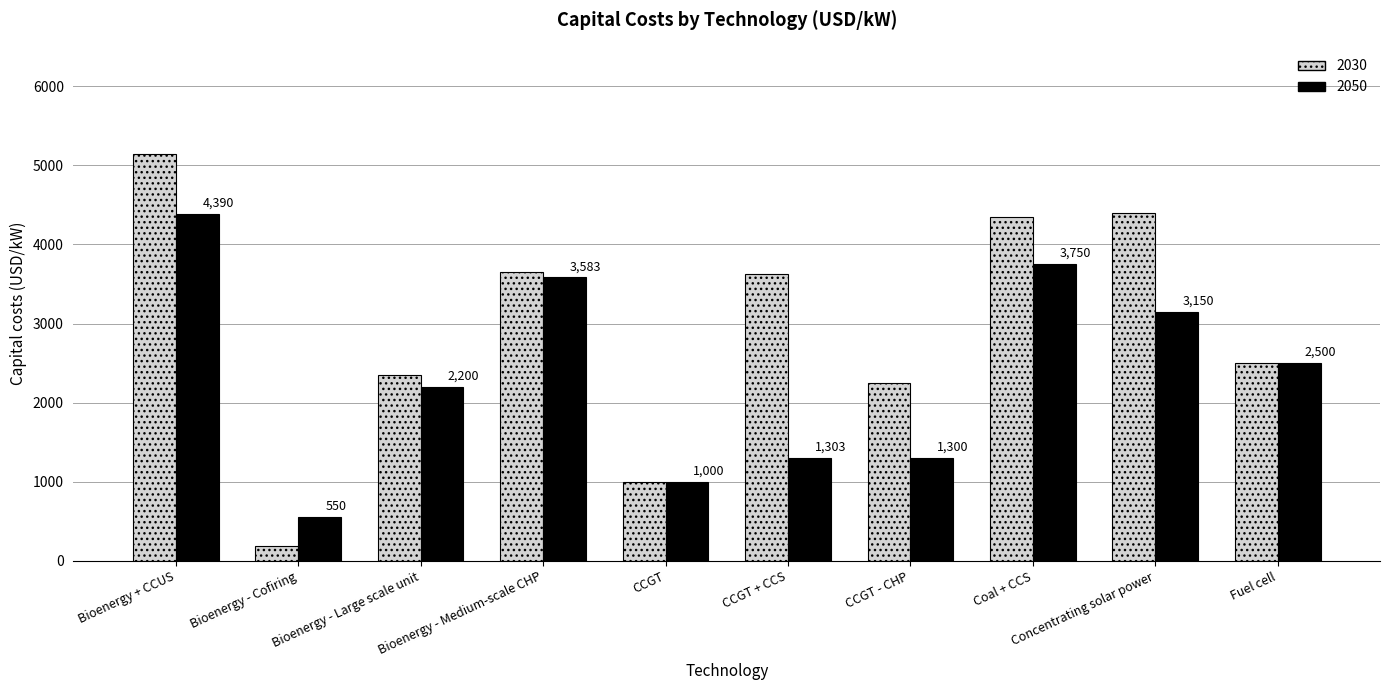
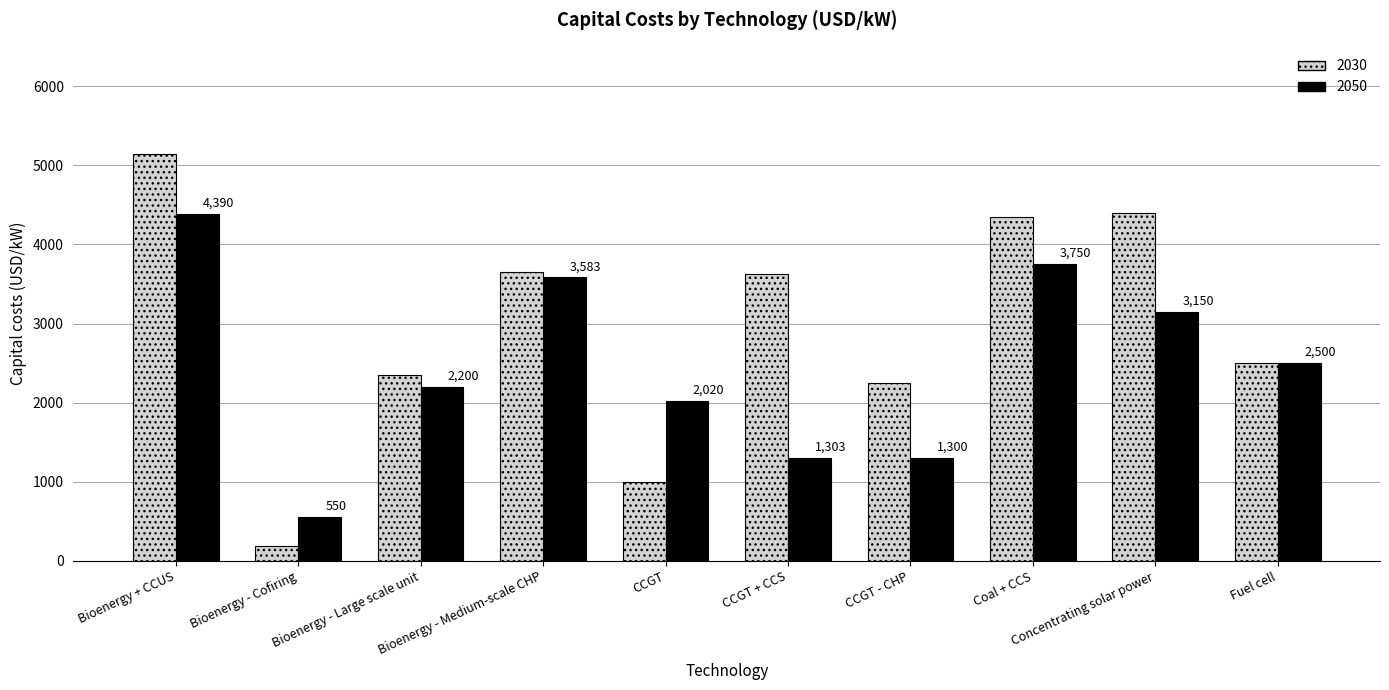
  {
    "2030": {
      "Bioenergy + CCUS": "5200",
      "Bioenergy - Cofiring": "200",
      "Bioenergy - Large scale unit": "2400",
      "Bioenergy - Medium-scale CHP": "3700",
      "CCGT": "1000",
      "CCGT + CCS": "3600",
      "CCGT - CHP": "2200",
      "Coal + CCS": "4400",
      "Concentrating solar power": "4400",
      "Fuel cell": "2500"
    },
    "2050": {
      "Bioenergy + CCUS": "4,390",
      "Bioenergy - Cofiring": "550",
      "Bioenergy - Large scale unit": "2,200",
      "Bioenergy - Medium-scale CHP": "3,583",
-     "CCGT": "1,000",
+     "CCGT": "2,020",
      "CCGT + CCS": "1,303",
      "CCGT - CHP": "1,300",
      "Coal + CCS": "3,750",
      "Concentrating solar power": "3,150",
      "Fuel cell": "2,500"
    }
  }
